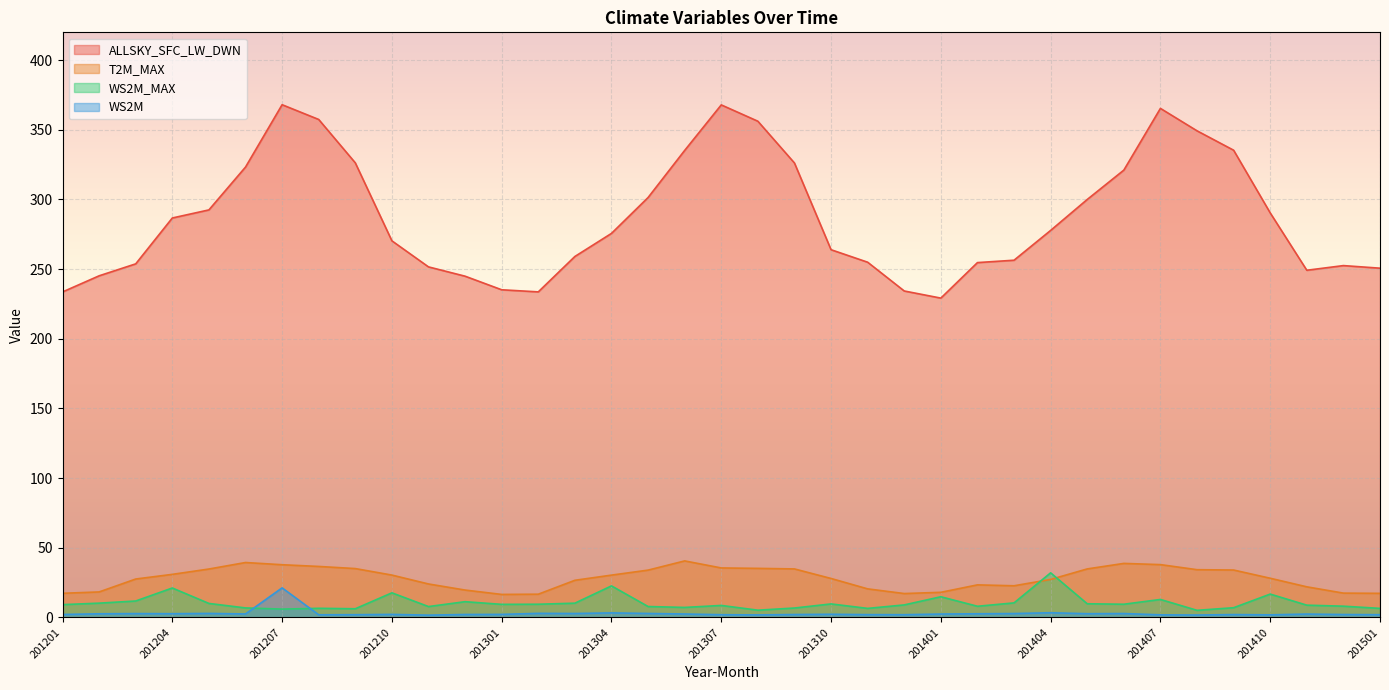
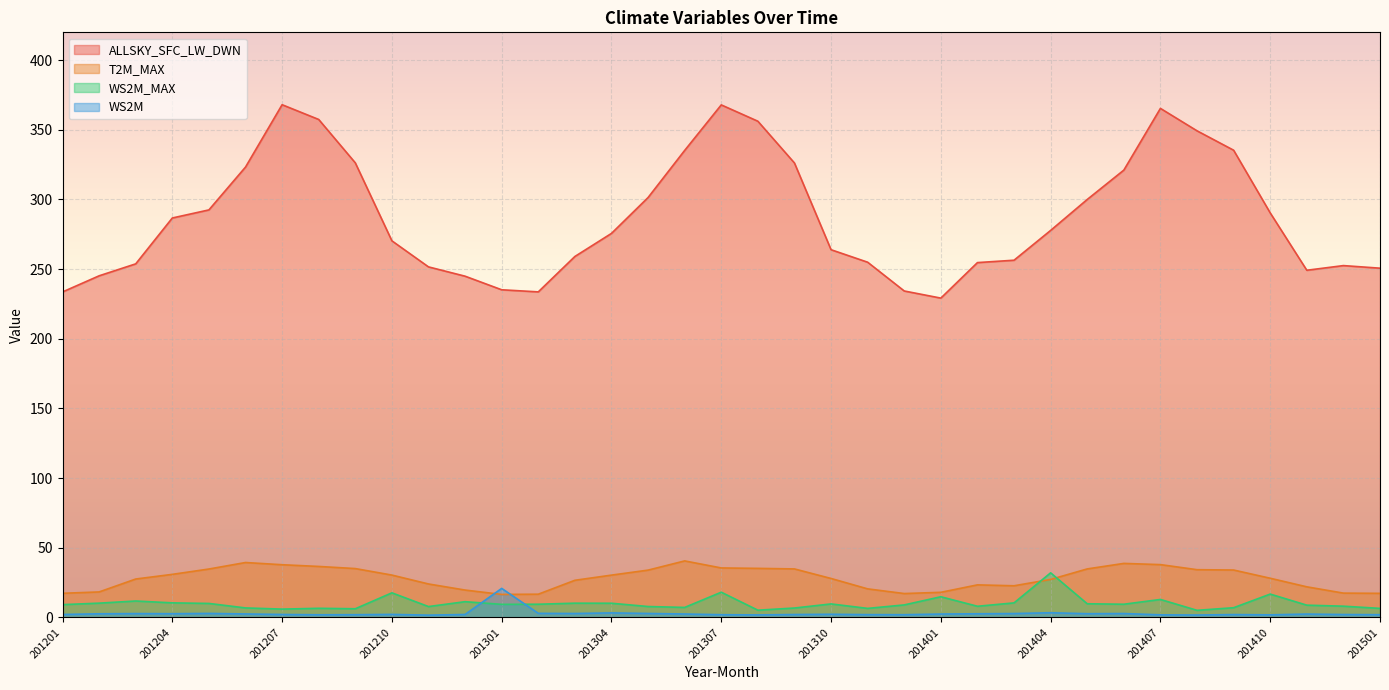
  {
    "WS2M_MAX": {
      "201201": 9,
-     "201204": 21,
+     "201204": 10,
      "201207": 6,
      "201210": 18,
      "201301": 9,
-     "201304": 23,
-     "201307": 9,
+     "201304": 10,
+     "201307": 18,
      "201310": 10,
      "201401": 15,
      "201404": 32,
      "201407": 13,
      "201410": 17,
      "201501": 6
    },
    "WS2M": {
      "201201": 2,
      "201204": 3,
-     "201207": 21,
+     "201207": 2,
      "201210": 2,
-     "201301": 2,
+     "201301": 21,
      "201304": 3,
      "201307": 2,
      "201310": 2,
      "201401": 2,
      "201404": 3,
      "201407": 2,
      "201410": 2,
      "201501": 2
    }
  }
